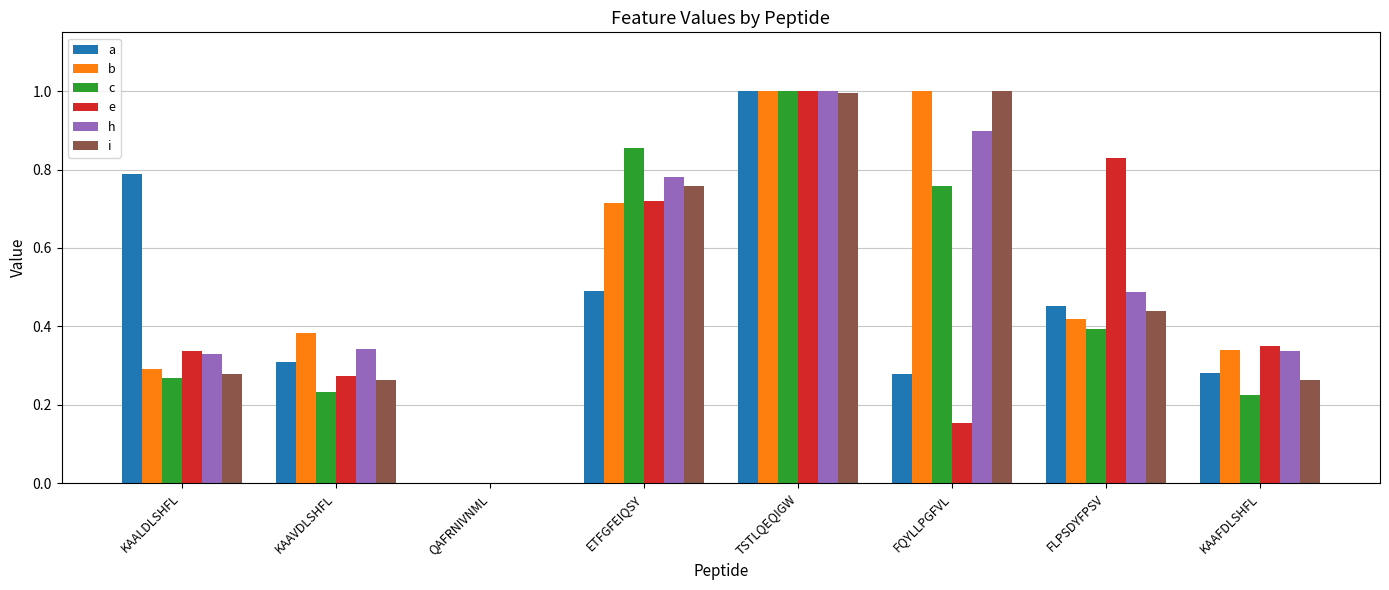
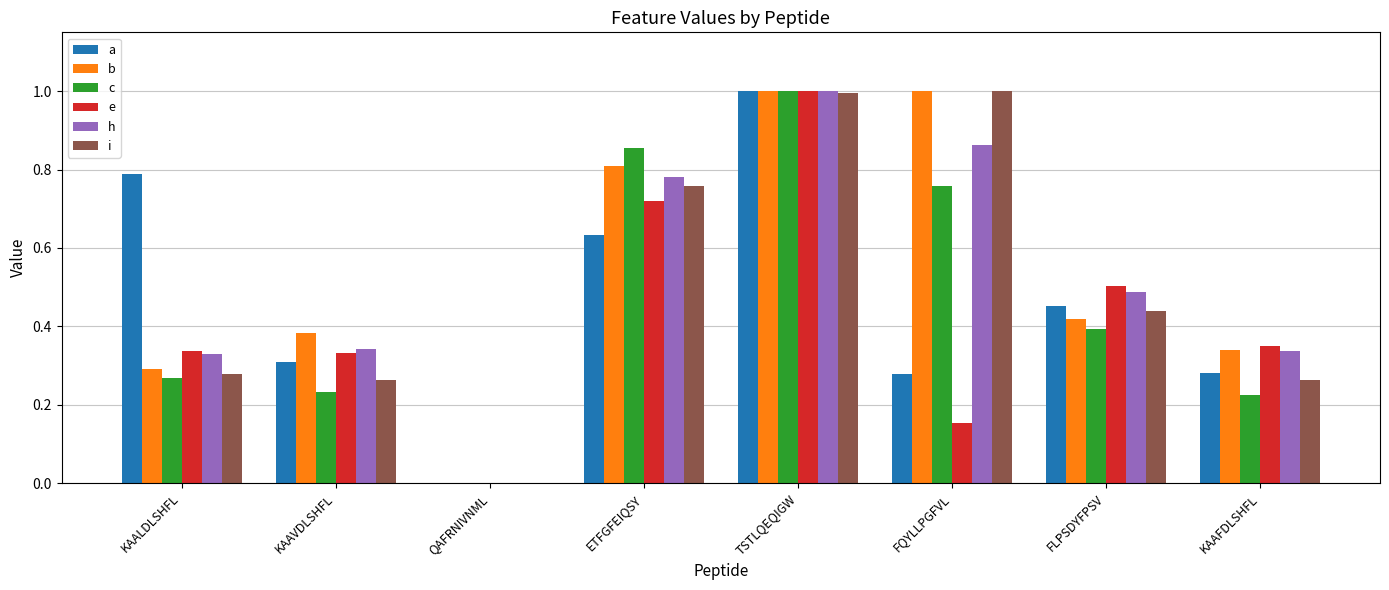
  {
    "a": {
      "KAALDLSHFL": 0.79,
      "KAAVDLSHFL": 0.31,
      "QAFRNIVNML": 0.00,
-     "ETFGFEIQSY": 0.49,
+     "ETFGFEIQSY": 0.63,
      "TSTLQEQIGW": 1.00,
      "FQYLLPGFVL": 0.28,
      "FLPSDYFPSV": 0.45,
      "KAAFDLSHFL": 0.28
    },
    "b": {
      "KAALDLSHFL": 0.29,
      "KAAVDLSHFL": 0.38,
      "QAFRNIVNML": 0.00,
-     "ETFGFEIQSY": 0.71,
+     "ETFGFEIQSY": 0.81,
      "TSTLQEQIGW": 1.00,
      "FQYLLPGFVL": 1.00,
      "FLPSDYFPSV": 0.42,
      "KAAFDLSHFL": 0.34
    },
    "c": {
      "KAALDLSHFL": 0.27,
      "KAAVDLSHFL": 0.23,
      "QAFRNIVNML": 0.00,
      "ETFGFEIQSY": 0.85,
      "TSTLQEQIGW": 1.00,
      "FQYLLPGFVL": 0.76,
      "FLPSDYFPSV": 0.39,
      "KAAFDLSHFL": 0.23
    },
    "e": {
      "KAALDLSHFL": 0.34,
-     "KAAVDLSHFL": 0.27,
+     "KAAVDLSHFL": 0.33,
      "QAFRNIVNML": 0.00,
      "ETFGFEIQSY": 0.72,
      "TSTLQEQIGW": 1.00,
      "FQYLLPGFVL": 0.15,
-     "FLPSDYFPSV": 0.83,
+     "FLPSDYFPSV": 0.50,
      "KAAFDLSHFL": 0.35
    },
    "h": {
      "KAALDLSHFL": 0.33,
      "KAAVDLSHFL": 0.34,
      "QAFRNIVNML": 0.00,
      "ETFGFEIQSY": 0.78,
      "TSTLQEQIGW": 1.00,
-     "FQYLLPGFVL": 0.90,
+     "FQYLLPGFVL": 0.86,
      "FLPSDYFPSV": 0.49,
      "KAAFDLSHFL": 0.34
    },
    "i": {
      "KAALDLSHFL": 0.28,
      "KAAVDLSHFL": 0.26,
      "QAFRNIVNML": 0.00,
      "ETFGFEIQSY": 0.76,
      "TSTLQEQIGW": 1.00,
      "FQYLLPGFVL": 1.00,
      "FLPSDYFPSV": 0.44,
      "KAAFDLSHFL": 0.26
    }
  }
